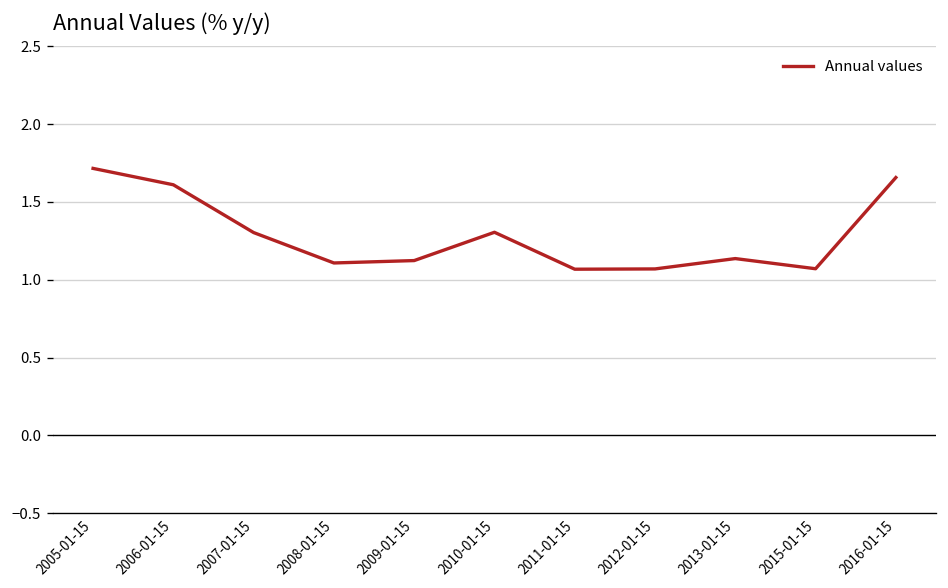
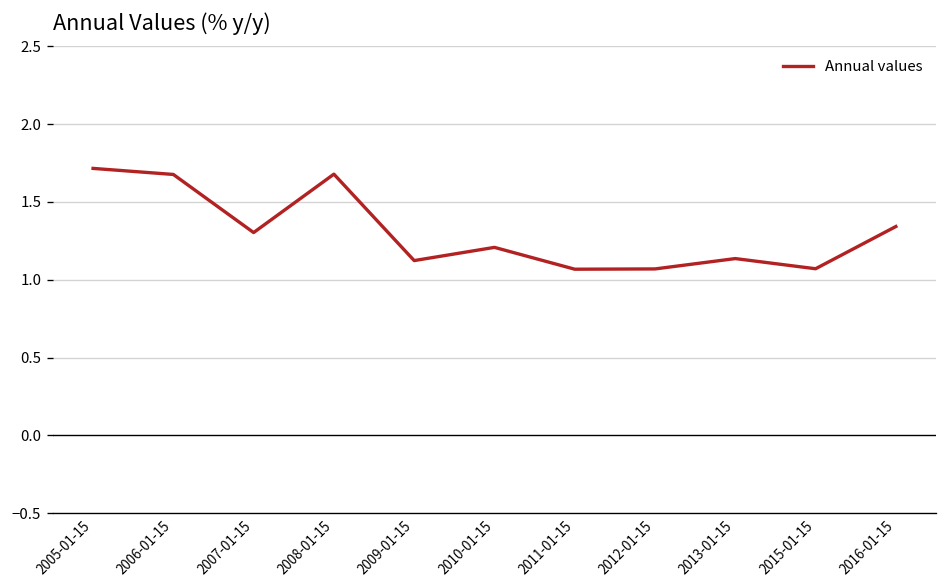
  {
    "2005-01-15": 1.72,
-   "2006-01-15": 1.61,
+   "2006-01-15": 1.68,
    "2007-01-15": 1.30,
-   "2008-01-15": 1.11,
+   "2008-01-15": 1.68,
    "2009-01-15": 1.12,
-   "2010-01-15": 1.31,
+   "2010-01-15": 1.21,
    "2011-01-15": 1.07,
    "2012-01-15": 1.07,
    "2013-01-15": 1.14,
    "2015-01-15": 1.07,
-   "2016-01-15": 1.66
+   "2016-01-15": 1.34
  }
